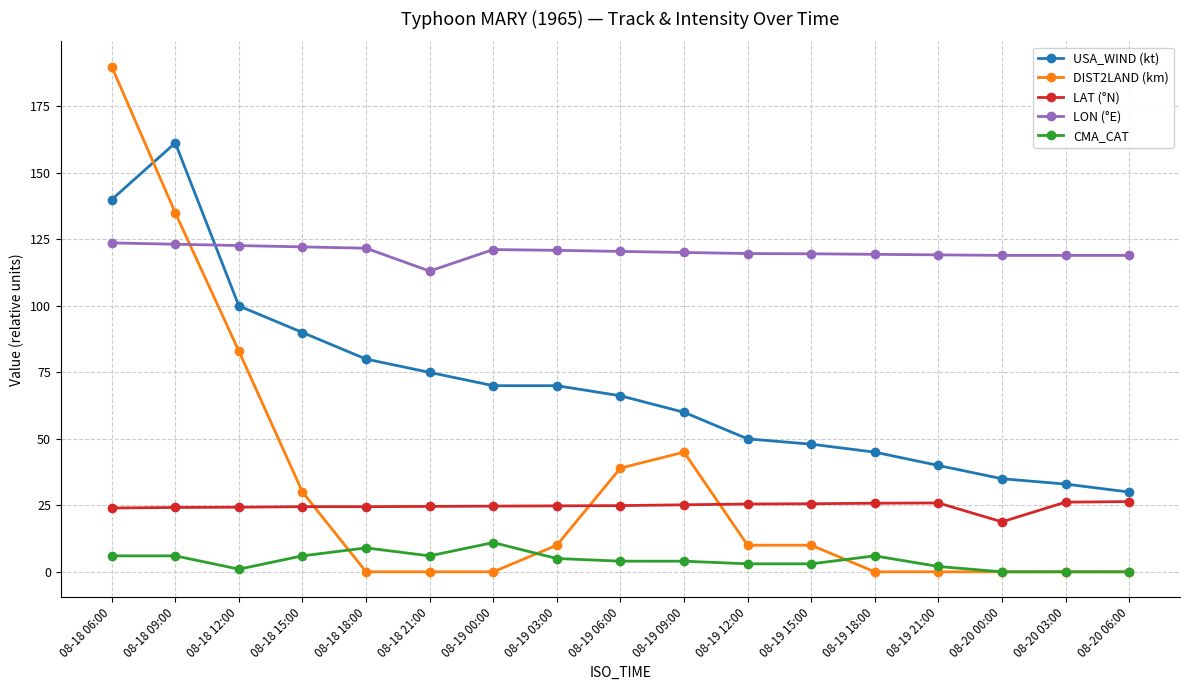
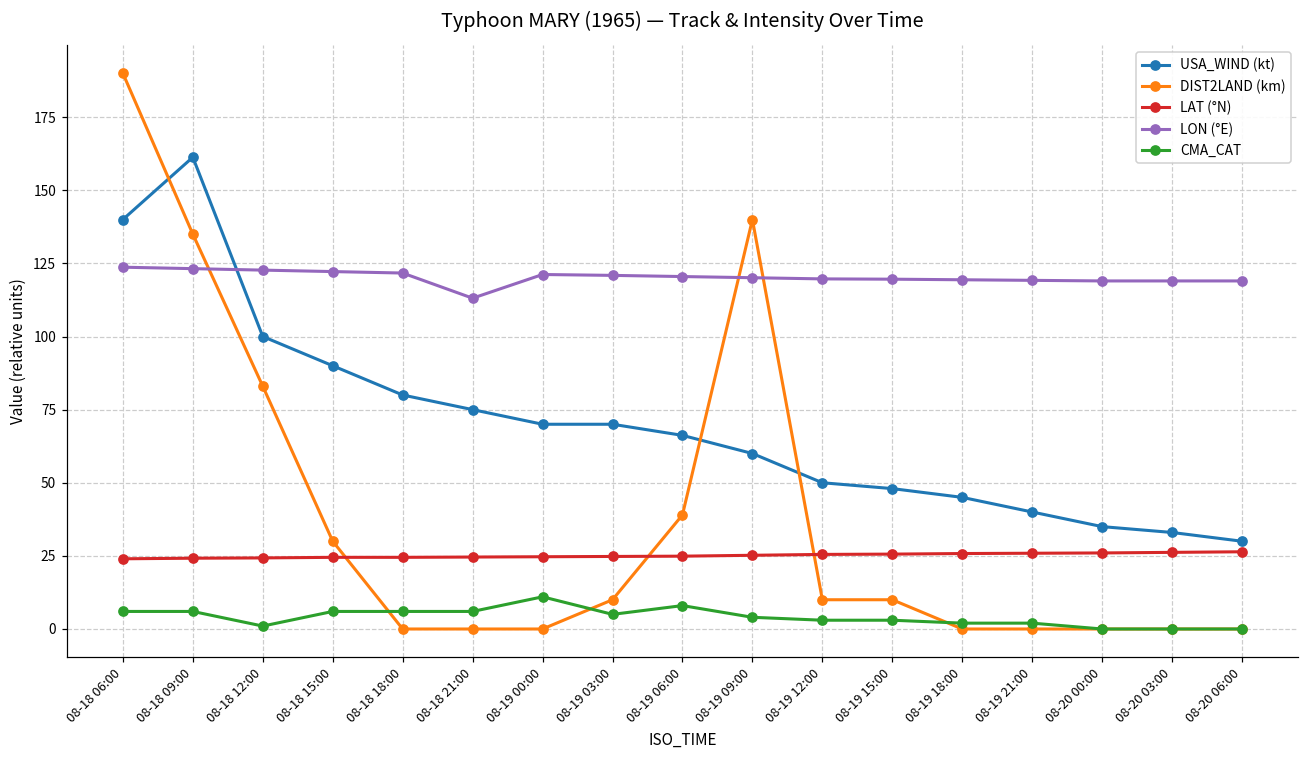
  {
    "USA_WIND (kt)": {
      "08-18 06:00": 140,
      "08-18 09:00": 161,
      "08-18 12:00": 100,
      "08-18 15:00": 90,
      "08-18 18:00": 80,
      "08-18 21:00": 75,
      "08-19 00:00": 70,
      "08-19 03:00": 70,
      "08-19 06:00": 66,
      "08-19 09:00": 60,
      "08-19 12:00": 50,
      "08-19 15:00": 48,
      "08-19 18:00": 45,
      "08-19 21:00": 40,
      "08-20 00:00": 35,
      "08-20 03:00": 33,
      "08-20 06:00": 30
    },
    "DIST2LAND (km)": {
      "08-18 06:00": 190,
      "08-18 09:00": 135,
      "08-18 12:00": 83,
      "08-18 15:00": 30,
      "08-18 18:00": 0,
      "08-18 21:00": 0,
      "08-19 00:00": 0,
      "08-19 03:00": 10,
      "08-19 06:00": 39,
-     "08-19 09:00": 45,
+     "08-19 09:00": 140,
      "08-19 12:00": 10,
      "08-19 15:00": 10,
      "08-19 18:00": 0,
      "08-19 21:00": 0
    },
    "LAT (°N)": {
      "08-18 06:00": 24,
      "08-18 09:00": 24,
      "08-18 12:00": 24,
      "08-18 15:00": 25,
      "08-18 18:00": 25,
      "08-18 21:00": 25,
      "08-19 00:00": 25,
      "08-19 03:00": 25,
      "08-19 06:00": 25,
      "08-19 09:00": 25,
      "08-19 12:00": 26,
      "08-19 15:00": 26,
      "08-19 18:00": 26,
      "08-19 21:00": 26,
-     "08-20 00:00": 19,
+     "08-20 00:00": 26,
      "08-20 03:00": 26,
      "08-20 06:00": 26
    },
    "LON (°E)": {
      "08-18 06:00": 124,
      "08-18 09:00": 123,
      "08-18 12:00": 123,
      "08-18 15:00": 122,
      "08-18 18:00": 122,
      "08-18 21:00": 113,
      "08-19 00:00": 121,
      "08-19 03:00": 121,
      "08-19 06:00": 121,
      "08-19 09:00": 120,
      "08-19 12:00": 120,
      "08-19 15:00": 120,
      "08-19 18:00": 119,
      "08-19 21:00": 119,
      "08-20 00:00": 119,
      "08-20 03:00": 119,
      "08-20 06:00": 119
    },
    "CMA_CAT": {
      "08-18 06:00": 6,
      "08-18 09:00": 6,
      "08-18 12:00": 1,
      "08-18 15:00": 6,
-     "08-18 18:00": 9,
+     "08-18 18:00": 6,
      "08-18 21:00": 6,
      "08-19 00:00": 11,
      "08-19 03:00": 5,
-     "08-19 06:00": 4,
+     "08-19 06:00": 8,
      "08-19 09:00": 4,
      "08-19 12:00": 3,
      "08-19 15:00": 3,
-     "08-19 18:00": 6,
+     "08-19 18:00": 2,
      "08-19 21:00": 2
    }
  }
